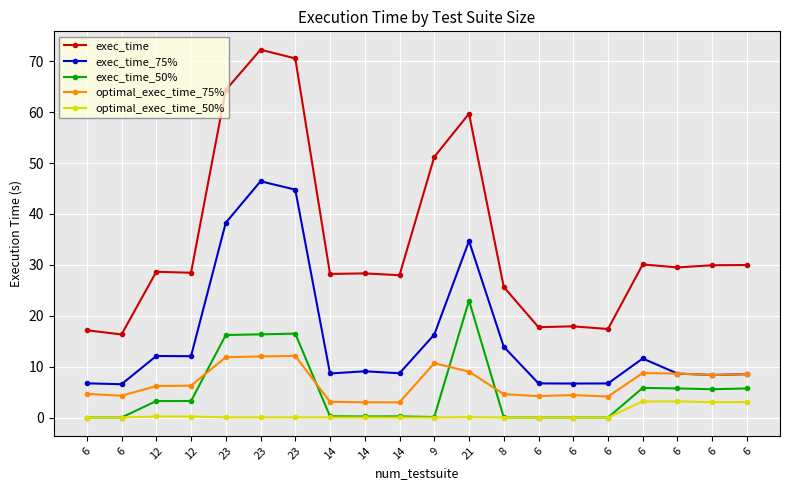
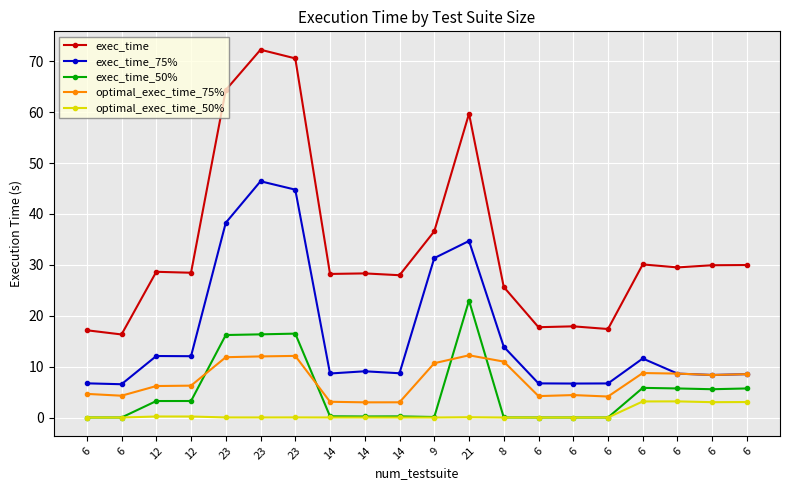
  {
    "exec_time": {
-     "9": 51,
+     "9": 37,
      "21": 60,
      "8": 26
    },
    "exec_time_75%": {
-     "9": 16,
+     "9": 31,
      "21": 35,
      "8": 14
    },
    "exec_time_50%": {
      "21": 23
    },
    "optimal_exec_time_75%": {
      "9": 11,
-     "21": 9,
-     "8": 5
+     "21": 12,
+     "8": 11
    },
    "optimal_exec_time_50%": {
      "21": 0
    }
  }
